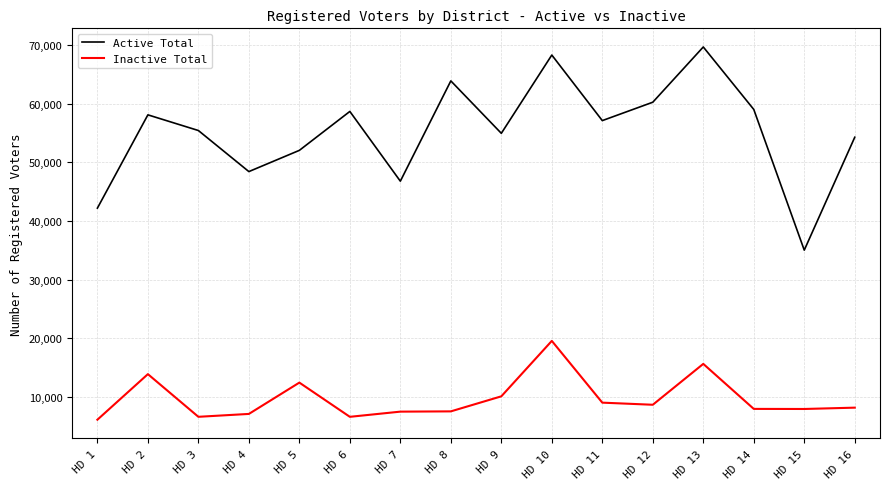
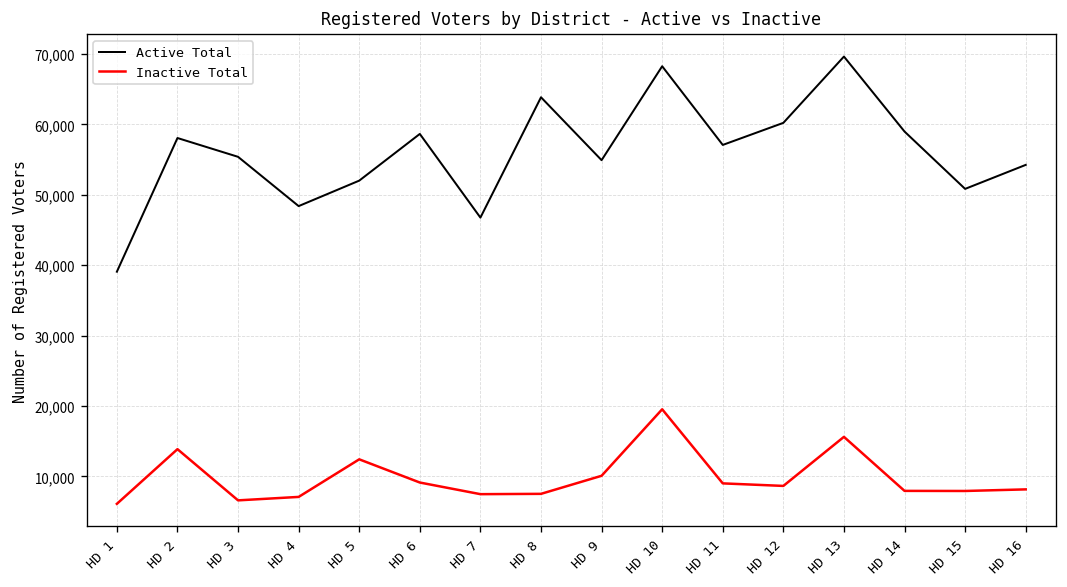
  {
    "Active Total": {
-     "HD 1": "42,000",
+     "HD 1": "39,000",
      "HD 2": "58,000",
      "HD 3": "55,000",
      "HD 4": "48,000",
      "HD 5": "52,000",
      "HD 6": "59,000",
      "HD 7": "47,000",
      "HD 8": "64,000",
      "HD 9": "55,000",
      "HD 10": "68,000",
      "HD 11": "57,000",
      "HD 12": "60,000",
      "HD 13": "70,000",
      "HD 14": "59,000",
-     "HD 15": "35,000",
+     "HD 15": "51,000",
      "HD 16": "54,000"
    },
    "Inactive Total": {
      "HD 1": "6,000",
      "HD 2": "14,000",
      "HD 3": "7,000",
      "HD 4": "7,000",
      "HD 5": "12,000",
-     "HD 6": "7,000",
+     "HD 6": "9,000",
      "HD 7": "7,000",
      "HD 8": "8,000",
      "HD 9": "10,000",
      "HD 10": "20,000",
      "HD 11": "9,000",
      "HD 12": "9,000",
      "HD 13": "16,000",
      "HD 14": "8,000",
      "HD 15": "8,000",
      "HD 16": "8,000"
    }
  }
